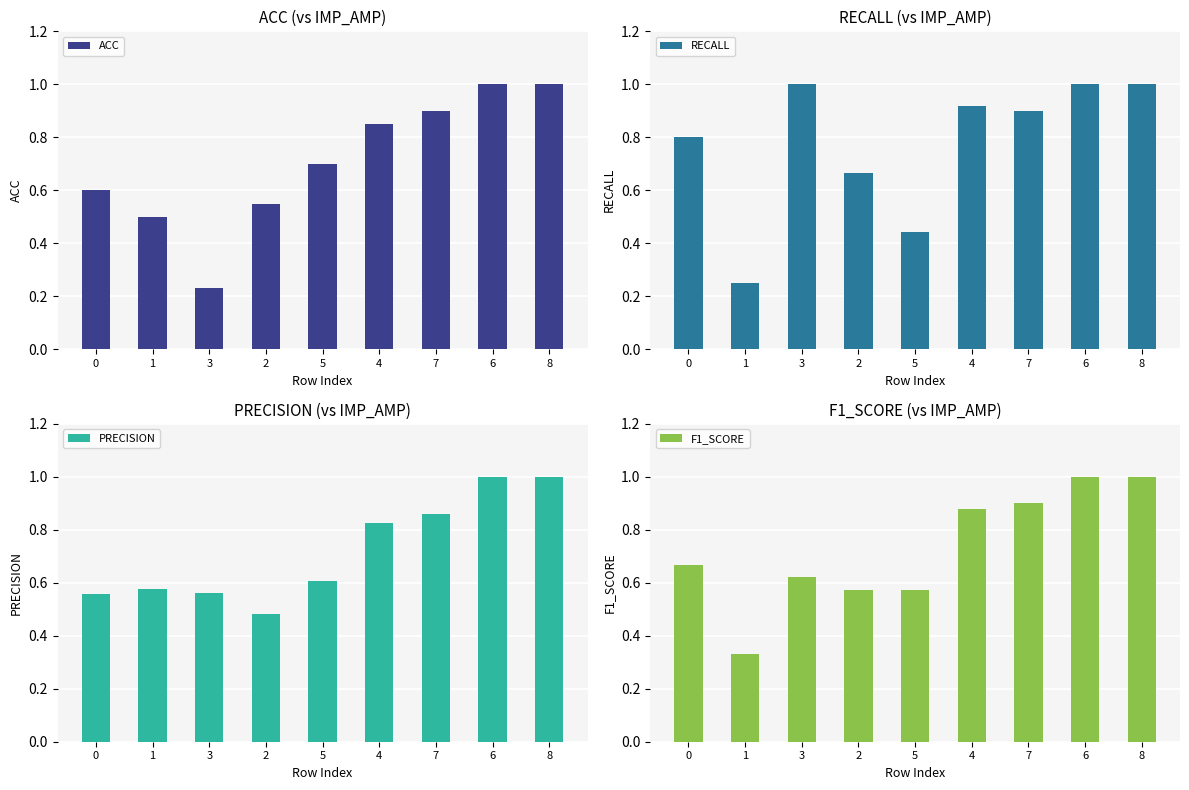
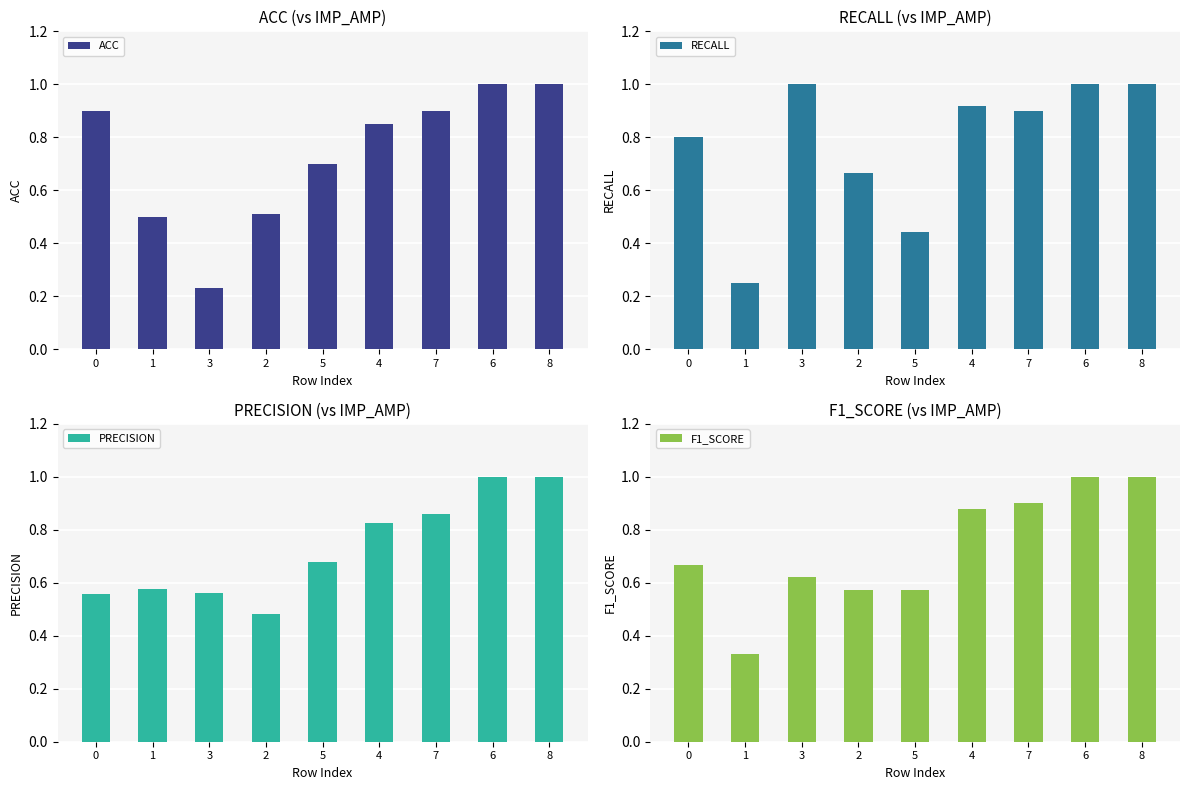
  {
    "ACC (vs IMP_AMP)": {
-     "0": 0.6,
+     "0": 0.9,
      "1": 0.50,
      "3": 0.23,
-     "2": 0.55,
+     "2": 0.51,
      "5": 0.70,
      "4": 0.85,
      "7": 0.90,
      "6": 1.00,
      "8": 1.00
    },
    "RECALL (vs IMP_AMP)": {
      "0": 0.80,
      "1": 0.25,
      "3": 1.00,
      "2": 0.67,
      "5": 0.44,
      "4": 0.92,
      "7": 0.90,
      "6": 1.00,
      "8": 1.00
    },
    "PRECISION (vs IMP_AMP)": {
      "0": 0.56,
      "1": 0.58,
      "3": 0.56,
      "2": 0.48,
-     "5": 0.61,
+     "5": 0.68,
      "4": 0.83,
      "7": 0.86,
      "6": 1.00,
      "8": 1.00
    },
    "F1_SCORE (vs IMP_AMP)": {
      "0": 0.67,
      "1": 0.33,
      "3": 0.62,
      "2": 0.57,
      "5": 0.57,
      "4": 0.88,
      "7": 0.90,
      "6": 1.00,
      "8": 1.00
    }
  }
